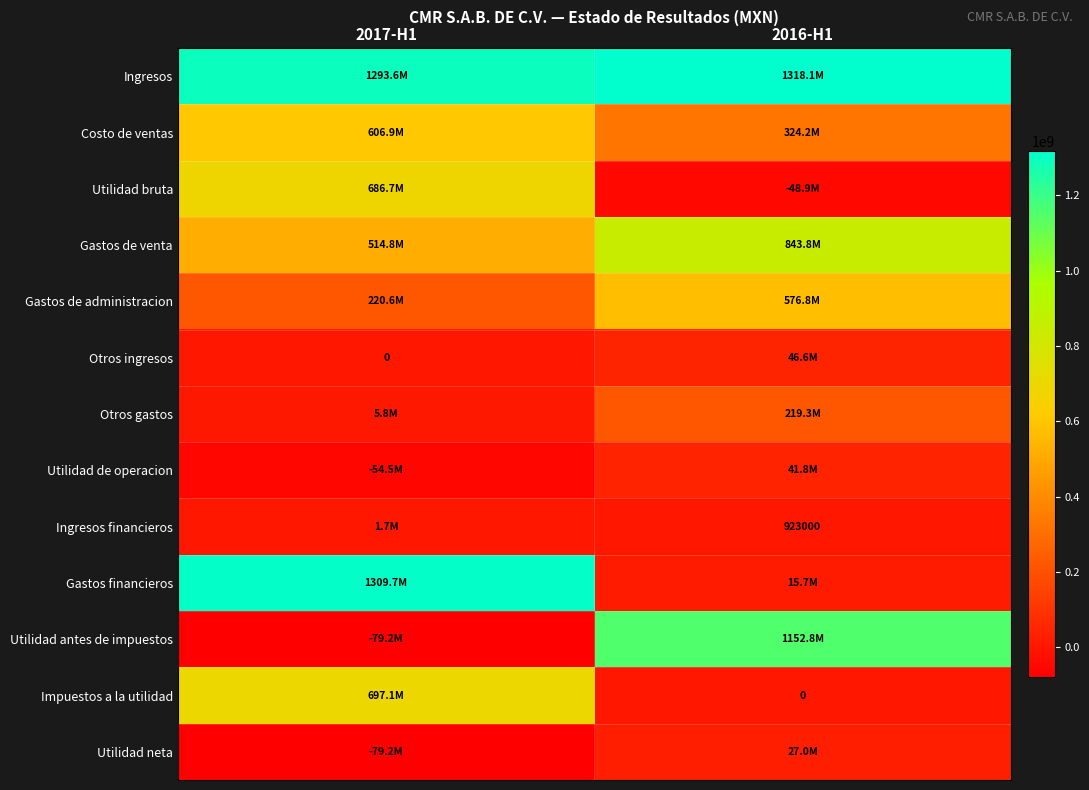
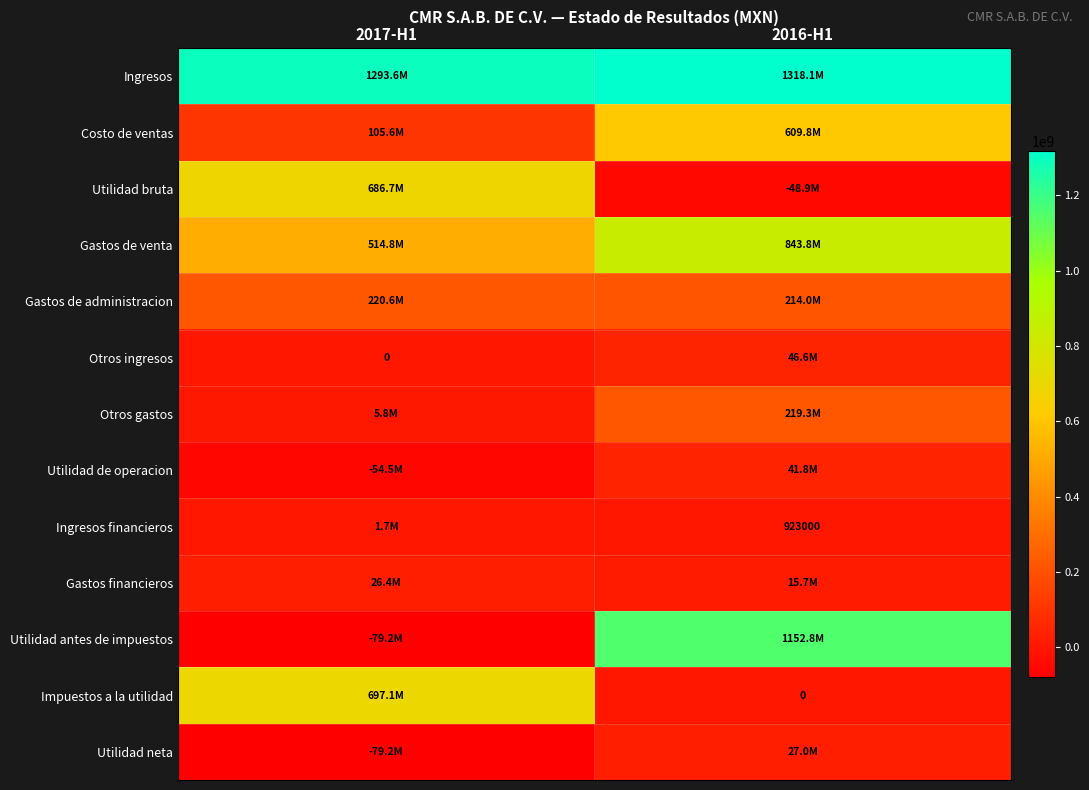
  {
    "Ingresos": {
      "2017-H1": "1293.6M",
      "2016-H1": "1318.1M"
    },
    "Costo de ventas": {
-     "2017-H1": "606.9M",
-     "2016-H1": "324.2M"
+     "2017-H1": "105.6M",
+     "2016-H1": "609.8M"
    },
    "Utilidad bruta": {
      "2017-H1": "686.7M",
      "2016-H1": "-48.9M"
    },
    "Gastos de venta": {
      "2017-H1": "514.8M",
      "2016-H1": "843.8M"
    },
    "Gastos de administracion": {
      "2017-H1": "220.6M",
-     "2016-H1": "576.8M"
+     "2016-H1": "214.0M"
    },
    "Otros ingresos": {
      "2017-H1": "0",
      "2016-H1": "46.6M"
    },
    "Otros gastos": {
      "2017-H1": "5.8M",
      "2016-H1": "219.3M"
    },
    "Utilidad de operacion": {
      "2017-H1": "-54.5M",
      "2016-H1": "41.8M"
    },
    "Ingresos financieros": {
      "2017-H1": "1.7M",
      "2016-H1": "923000"
    },
    "Gastos financieros": {
-     "2017-H1": "1309.7M",
+     "2017-H1": "26.4M",
      "2016-H1": "15.7M"
    },
    "Utilidad antes de impuestos": {
      "2017-H1": "-79.2M",
      "2016-H1": "1152.8M"
    },
    "Impuestos a la utilidad": {
      "2017-H1": "697.1M",
      "2016-H1": "0"
    },
    "Utilidad neta": {
      "2017-H1": "-79.2M",
      "2016-H1": "27.0M"
    }
  }
